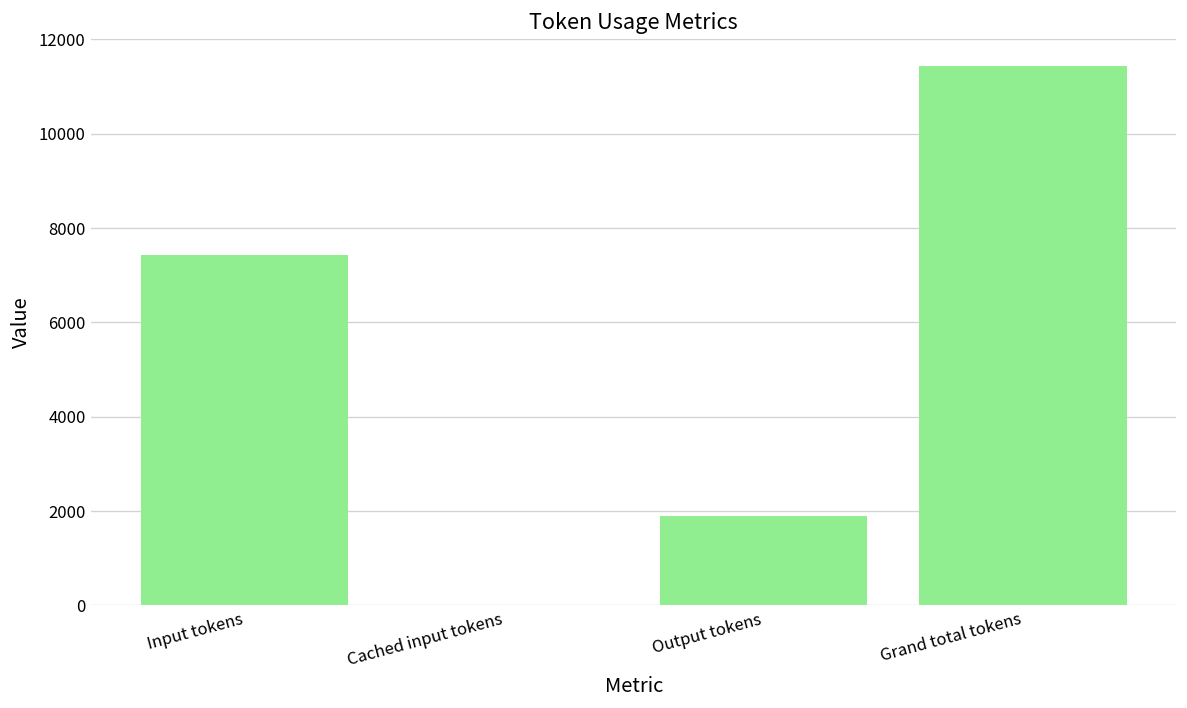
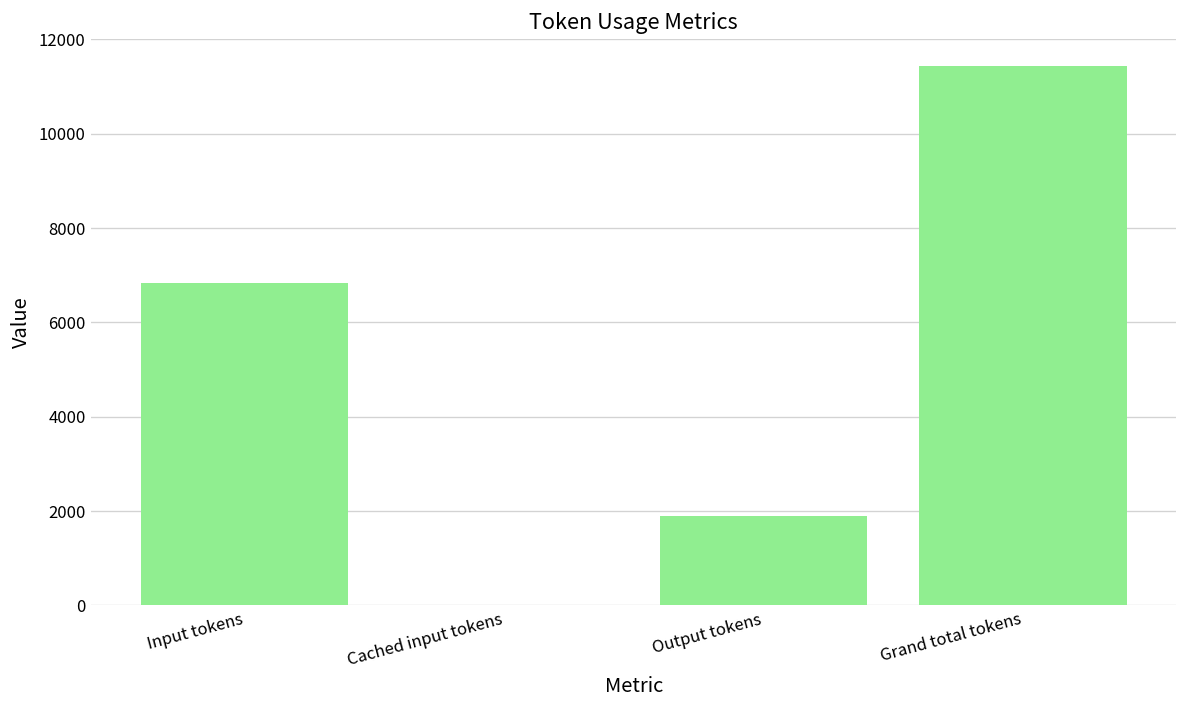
  {
-   "Input tokens": 7400,
+   "Input tokens": 6800,
    "Cached input tokens": 0,
    "Output tokens": 1900,
    "Grand total tokens": 11400
  }
